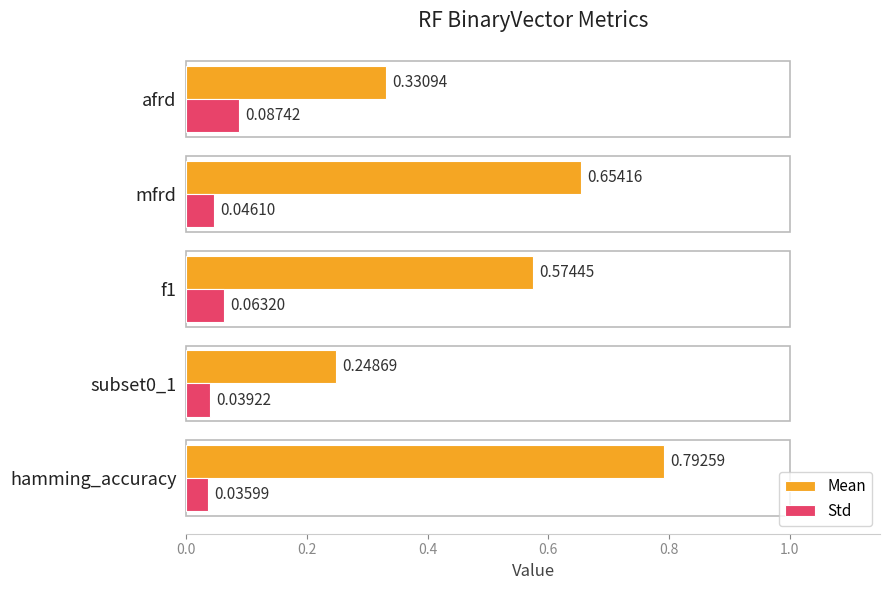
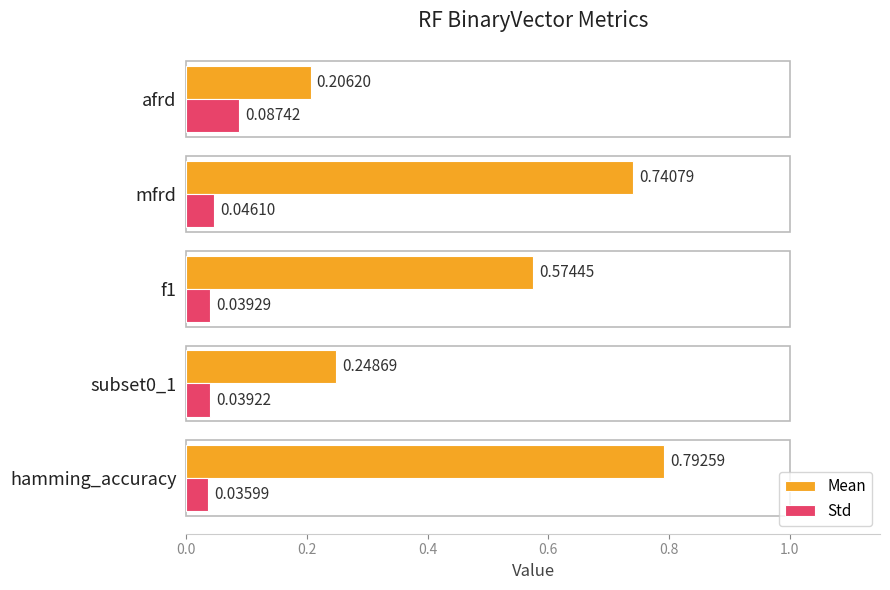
  {
    "Mean": {
-     "afrd": 0.33094,
-     "mfrd": 0.65416,
+     "afrd": 0.20620,
+     "mfrd": 0.74079,
      "f1": 0.57445,
      "subset0_1": 0.24869,
      "hamming_accuracy": 0.79259
    },
    "Std": {
      "afrd": 0.08742,
      "mfrd": 0.04610,
-     "f1": 0.06320,
+     "f1": 0.03929,
      "subset0_1": 0.03922,
      "hamming_accuracy": 0.03599
    }
  }
